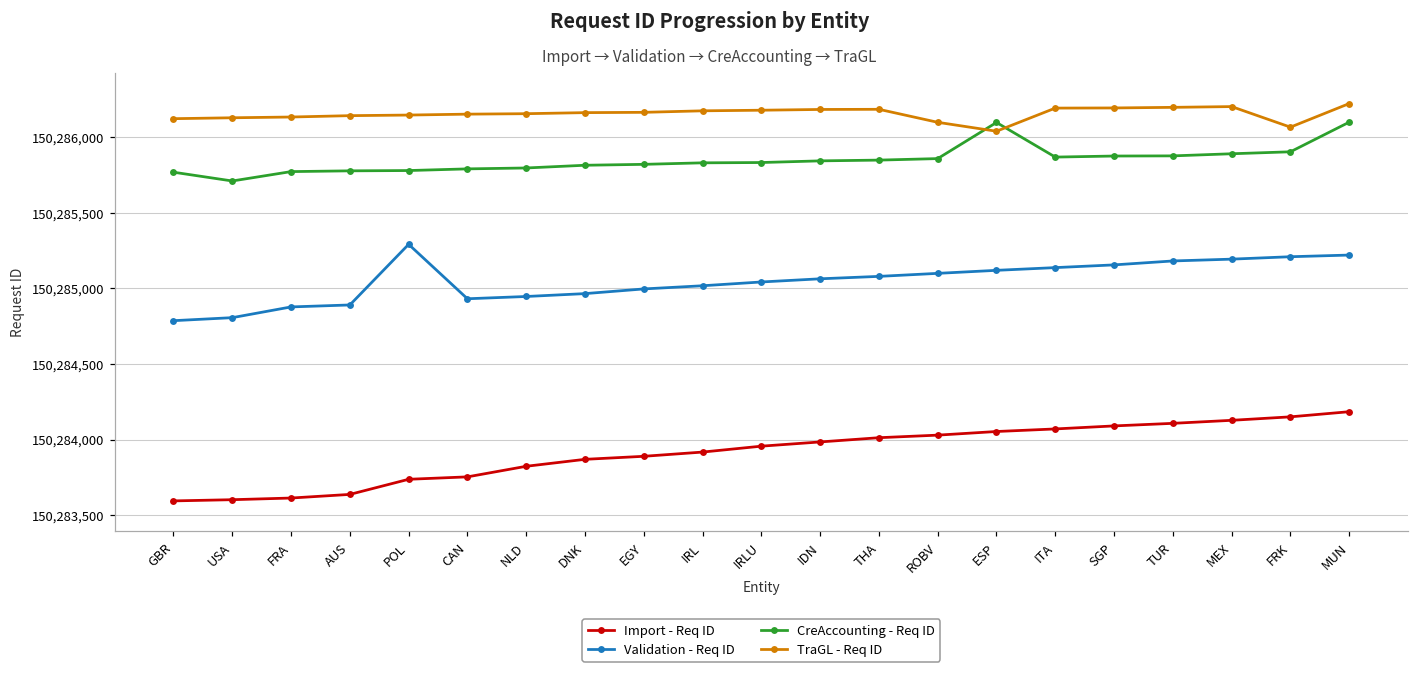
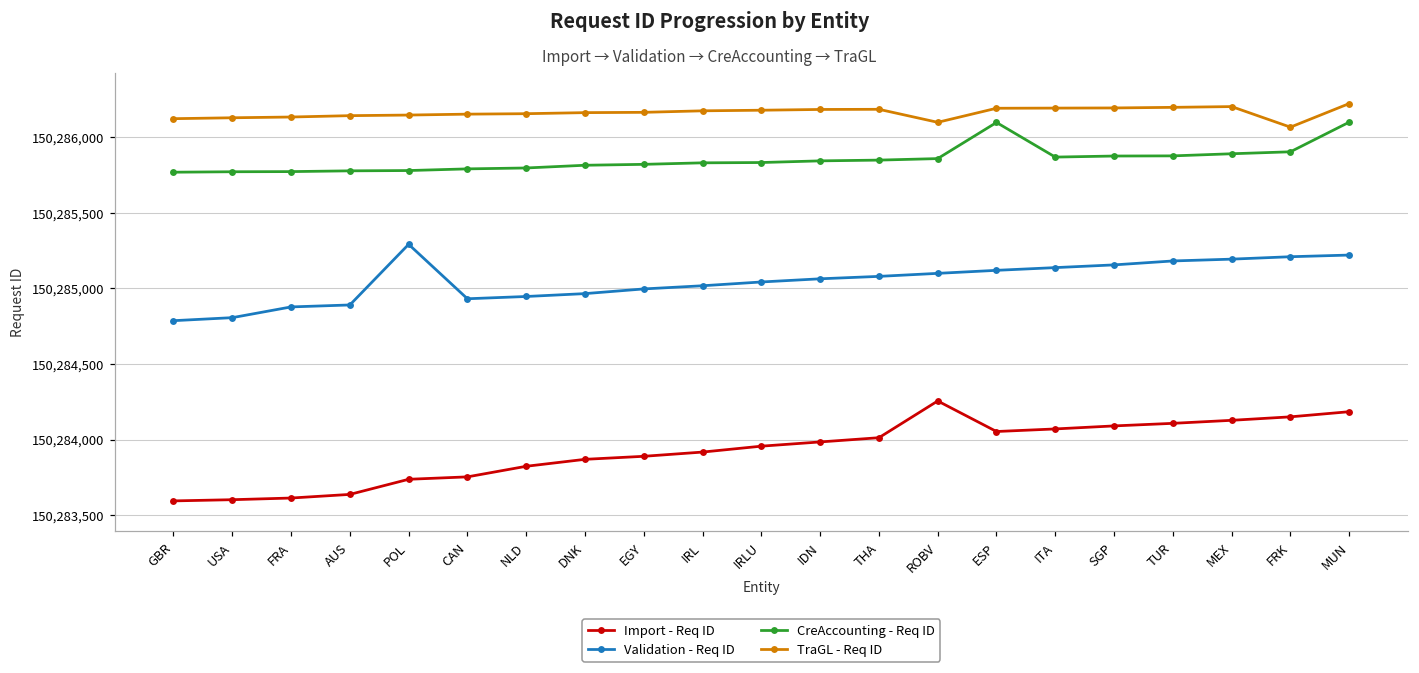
  {
    "Import - Req ID": {
      "GBR": "150,283,600",
      "USA": "150,283,600",
      "FRA": "150,283,610",
      "AUS": "150,283,640",
      "POL": "150,283,740",
      "CAN": "150,283,750",
      "NLD": "150,283,820",
      "DNK": "150,283,870",
      "EGY": "150,283,890",
      "IRL": "150,283,920",
      "IRLU": "150,283,960",
      "IDN": "150,283,990",
      "THA": "150,284,010",
-     "ROBV": "150,284,030",
+     "ROBV": "150,284,260",
      "ESP": "150,284,050",
      "ITA": "150,284,070",
      "SGP": "150,284,090",
      "TUR": "150,284,110",
      "MEX": "150,284,130",
      "FRK": "150,284,150",
      "MUN": "150,284,190"
    },
    "Validation - Req ID": {
      "GBR": "150,284,790",
      "USA": "150,284,810",
      "FRA": "150,284,880",
      "AUS": "150,284,890",
      "POL": "150,285,290",
      "CAN": "150,284,930",
      "NLD": "150,284,950",
      "DNK": "150,284,970",
      "EGY": "150,285,000",
      "IRL": "150,285,020",
      "IRLU": "150,285,040",
      "IDN": "150,285,060",
      "THA": "150,285,080",
      "ROBV": "150,285,100",
      "ESP": "150,285,120",
      "ITA": "150,285,140",
      "SGP": "150,285,160",
      "TUR": "150,285,180",
      "MEX": "150,285,190",
      "FRK": "150,285,210",
      "MUN": "150,285,220"
    },
    "CreAccounting - Req ID": {
      "GBR": "150,285,770",
-     "USA": "150,285,710",
+     "USA": "150,285,770",
      "FRA": "150,285,770",
      "AUS": "150,285,780",
      "POL": "150,285,780",
      "CAN": "150,285,790",
      "NLD": "150,285,800",
      "DNK": "150,285,820",
      "EGY": "150,285,820",
      "IRL": "150,285,830",
      "IRLU": "150,285,830",
      "IDN": "150,285,840",
      "THA": "150,285,850",
      "ROBV": "150,285,860",
      "ESP": "150,286,100",
      "ITA": "150,285,870",
      "SGP": "150,285,880",
      "TUR": "150,285,880",
      "MEX": "150,285,890",
      "FRK": "150,285,900",
      "MUN": "150,286,100"
    },
    "TraGL - Req ID": {
      "GBR": "150,286,120",
      "USA": "150,286,130",
      "FRA": "150,286,130",
      "AUS": "150,286,140",
      "POL": "150,286,150",
      "CAN": "150,286,150",
      "NLD": "150,286,160",
      "DNK": "150,286,160",
      "EGY": "150,286,170",
      "IRL": "150,286,180",
      "IRLU": "150,286,180",
      "IDN": "150,286,180",
      "THA": "150,286,190",
      "ROBV": "150,286,100",
-     "ESP": "150,286,040",
+     "ESP": "150,286,190",
      "ITA": "150,286,190",
      "SGP": "150,286,190",
      "TUR": "150,286,200",
      "MEX": "150,286,200",
      "FRK": "150,286,070",
      "MUN": "150,286,220"
    }
  }
